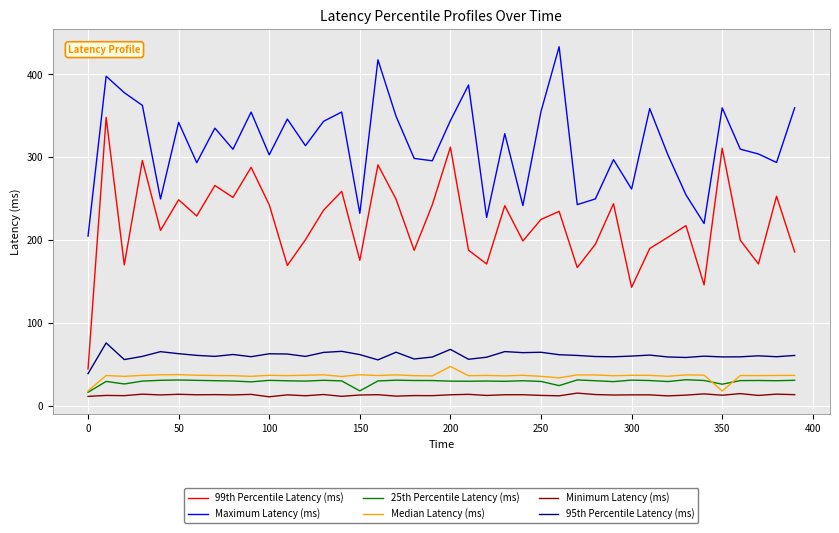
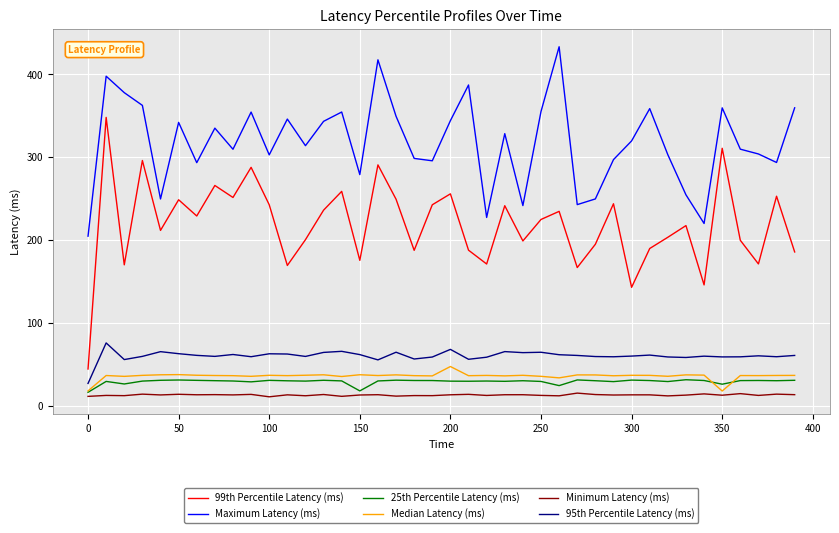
  {
    "99th Percentile Latency (ms)": {
      "0": 40,
      "50": 250,
      "100": 240,
      "150": 180,
-     "200": 310,
+     "200": 260,
      "250": 220,
      "300": 140,
      "350": 310
    },
    "Maximum Latency (ms)": {
      "0": 200,
      "50": 340,
      "100": 300,
-     "150": 230,
+     "150": 280,
      "200": 340,
      "250": 360,
-     "300": 260,
+     "300": 320,
      "350": 360
    },
    "25th Percentile Latency (ms)": {
      "50": 30,
      "100": 30,
      "150": 20,
      "200": 30,
      "250": 30,
      "300": 30,
      "350": 30
    },
    "Median Latency (ms)": {
      "50": 40,
      "100": 40,
      "150": 40,
      "200": 50,
      "250": 40,
      "300": 40,
      "350": 20
    },
    "Minimum Latency (ms)": {
      "0": 10,
      "50": 10,
      "100": 10,
      "150": 10,
      "200": 10,
      "250": 10,
      "300": 10,
      "350": 10
    },
    "95th Percentile Latency (ms)": {
-     "0": 40,
+     "0": 30,
      "50": 60,
      "100": 60,
      "150": 60,
      "200": 70,
      "250": 60,
      "300": 60,
      "350": 60
    }
  }
